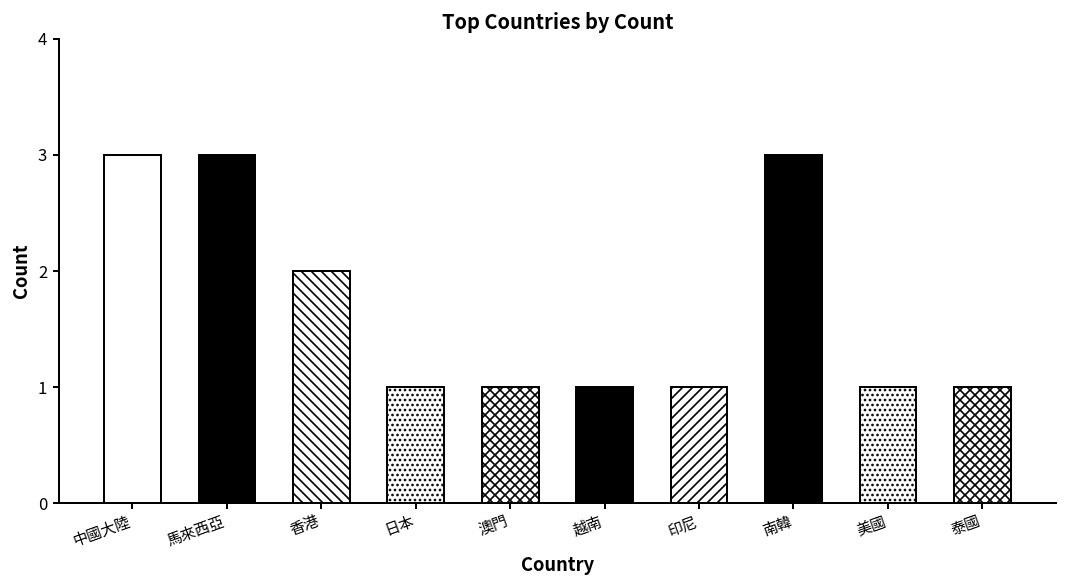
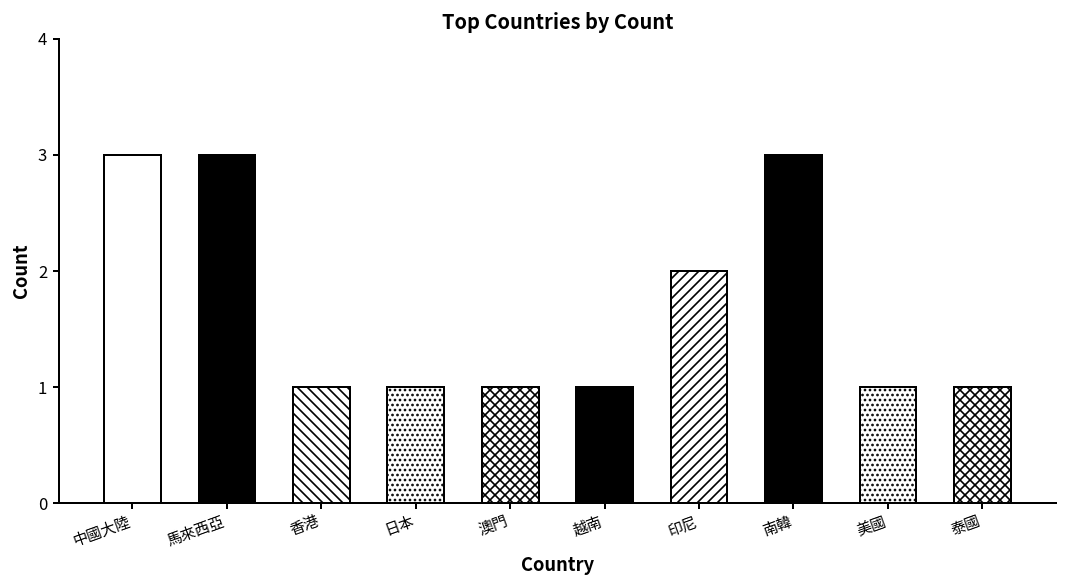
  {
    "中國大陸": 3,
    "馬來西亞": 3,
-   "香港": 2,
+   "香港": 1,
    "日本": 1,
    "澳門": 1,
    "越南": 1,
-   "印尼": 1,
+   "印尼": 2,
    "南韓": 3,
    "美國": 1,
    "泰國": 1
  }
